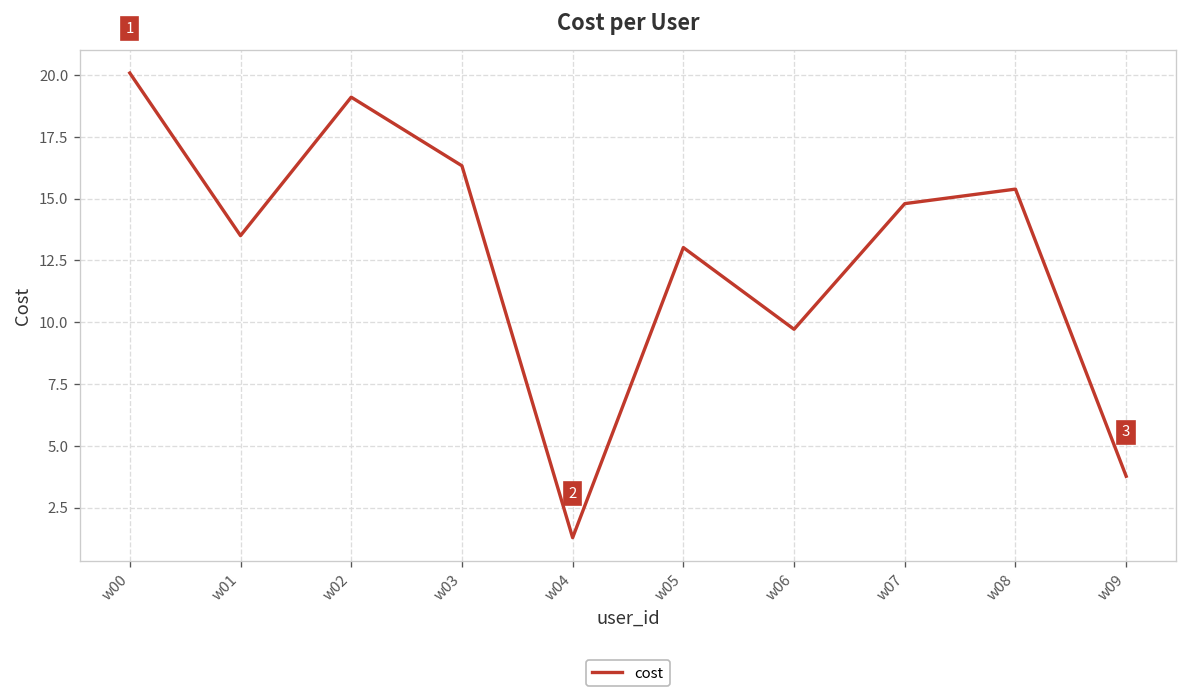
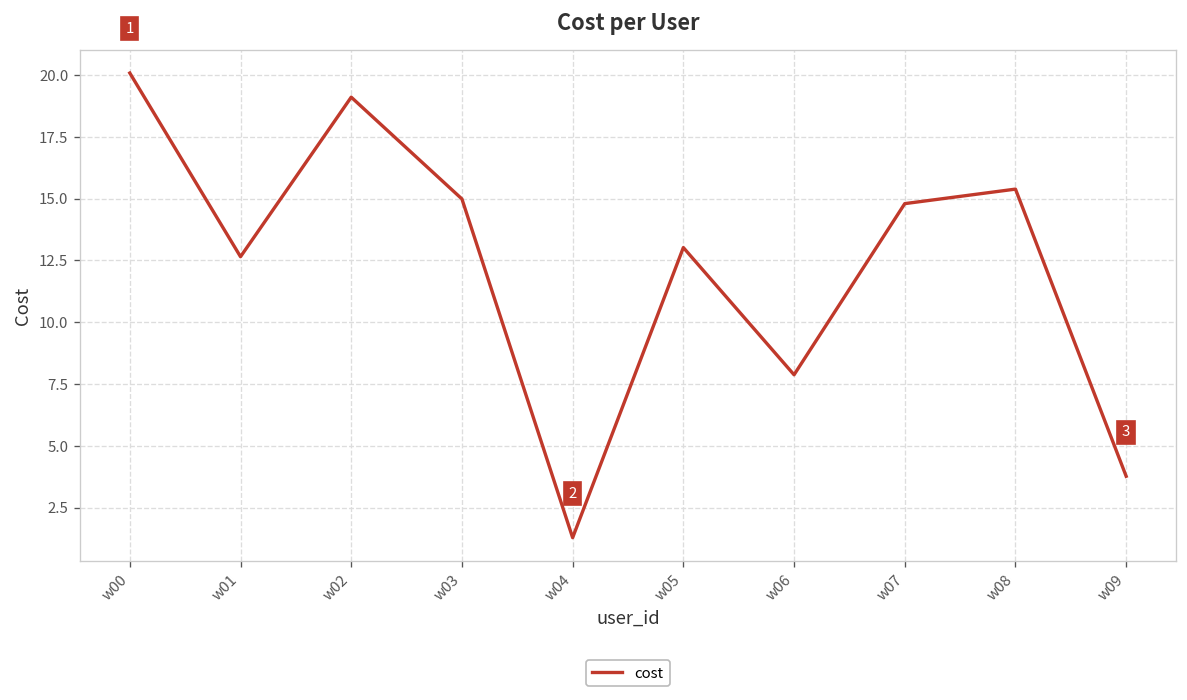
  {
    "w00": 20.1,
-   "w01": 13.5,
+   "w01": 12.7,
    "w02": 19.1,
-   "w03": 16.3,
+   "w03": 15.0,
    "w04": 1.3,
    "w05": 13.0,
-   "w06": 9.7,
+   "w06": 7.9,
    "w07": 14.8,
    "w08": 15.4,
    "w09": 3.8
  }
